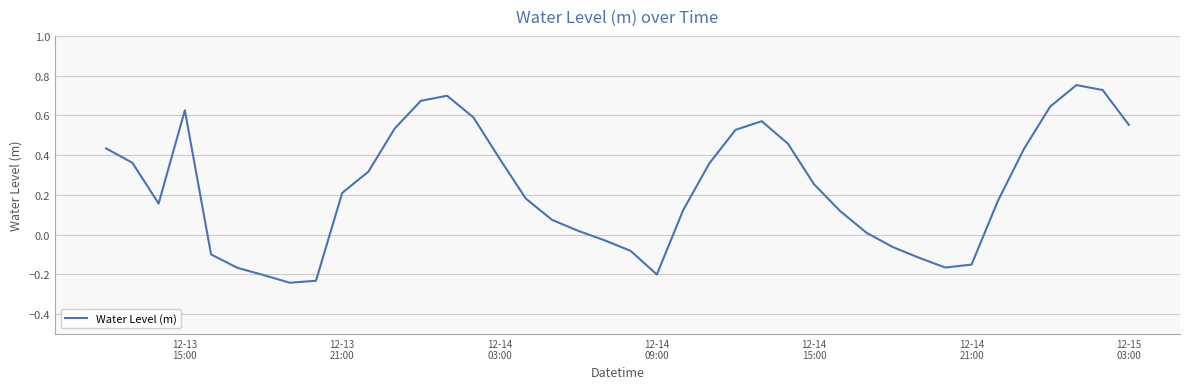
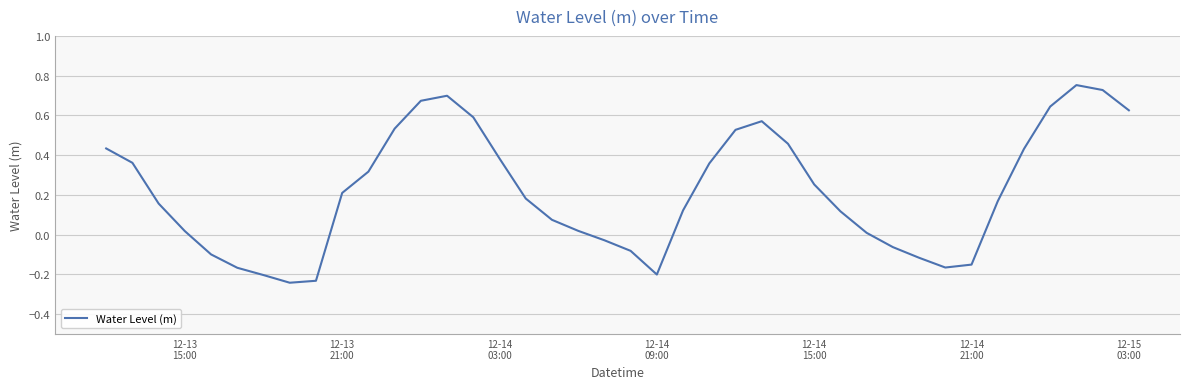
  {
-   "12-13 15:00": 0.63,
+   "12-13 15:00": 0.02,
    "12-13 21:00": 0.21,
    "12-14 03:00": 0.38,
    "12-14 09:00": -0.20,
    "12-14 15:00": 0.25,
    "12-14 21:00": -0.15,
-   "12-15 03:00": 0.55
+   "12-15 03:00": 0.63
  }
